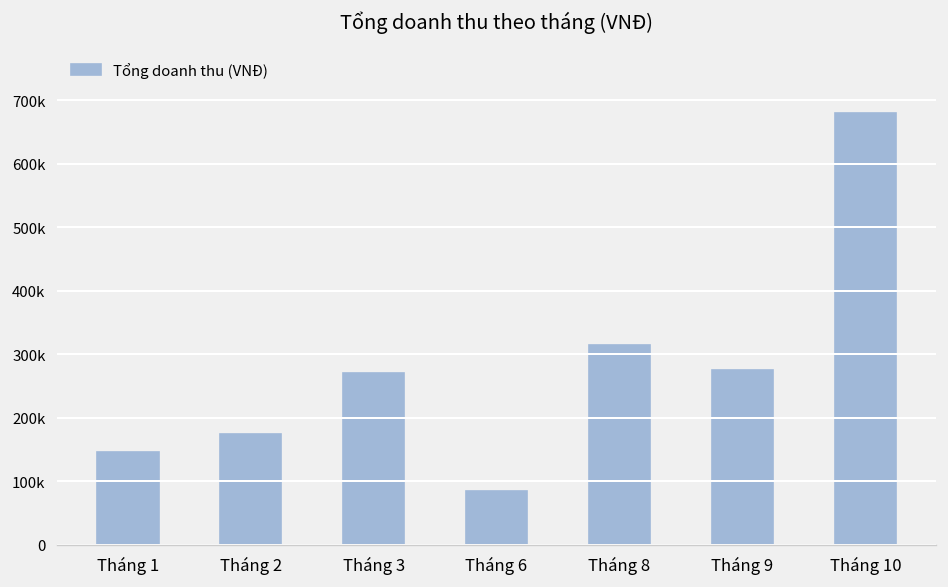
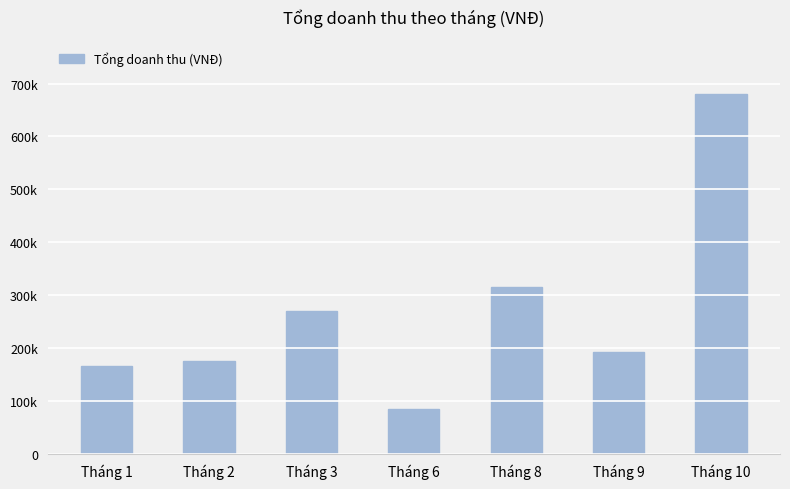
  {
-   "Tháng 1": 150000,
+   "Tháng 1": 170000,
    "Tháng 2": 170000,
    "Tháng 3": 270000,
    "Tháng 6": 90000,
    "Tháng 8": 310000,
-   "Tháng 9": 280000,
+   "Tháng 9": 190000,
    "Tháng 10": 680000
  }
